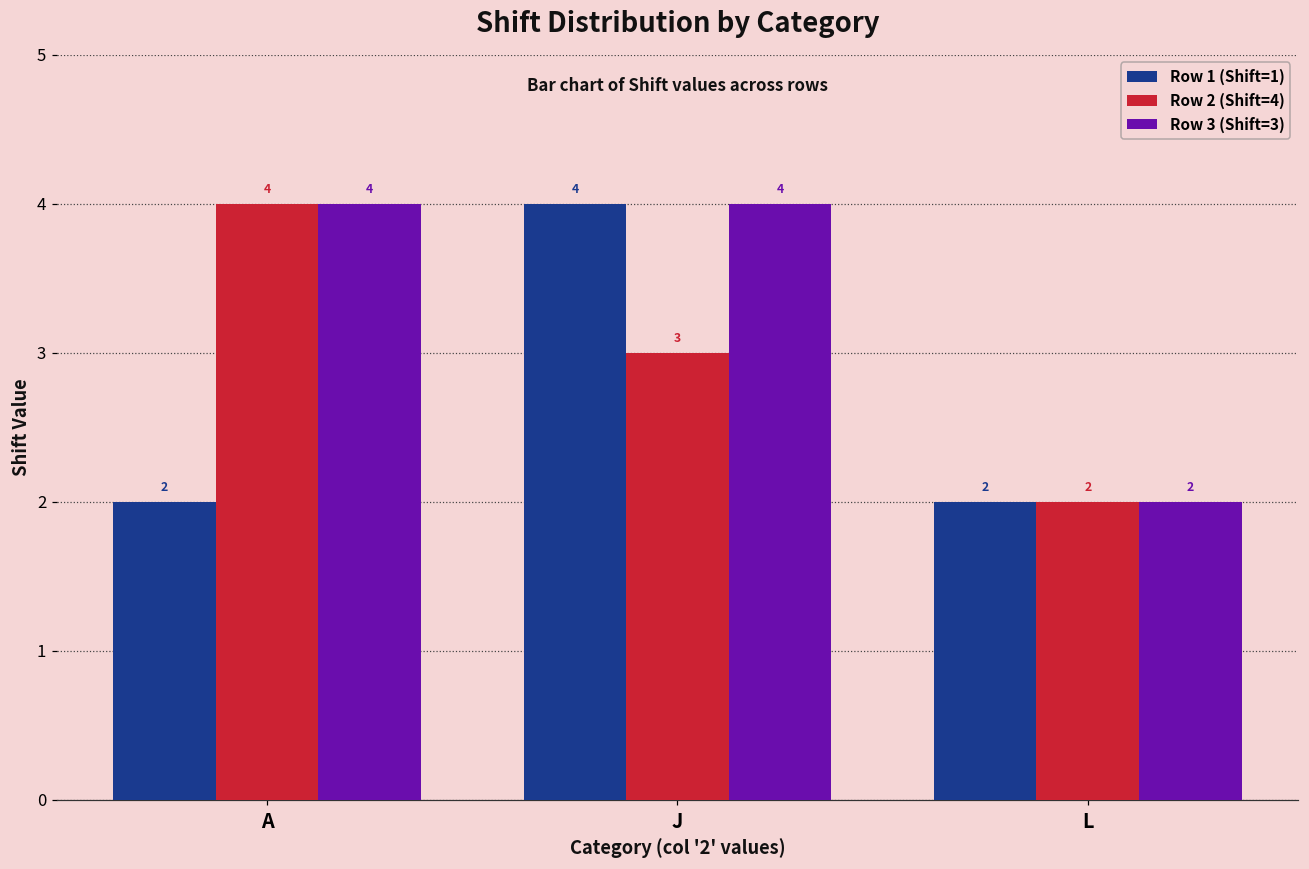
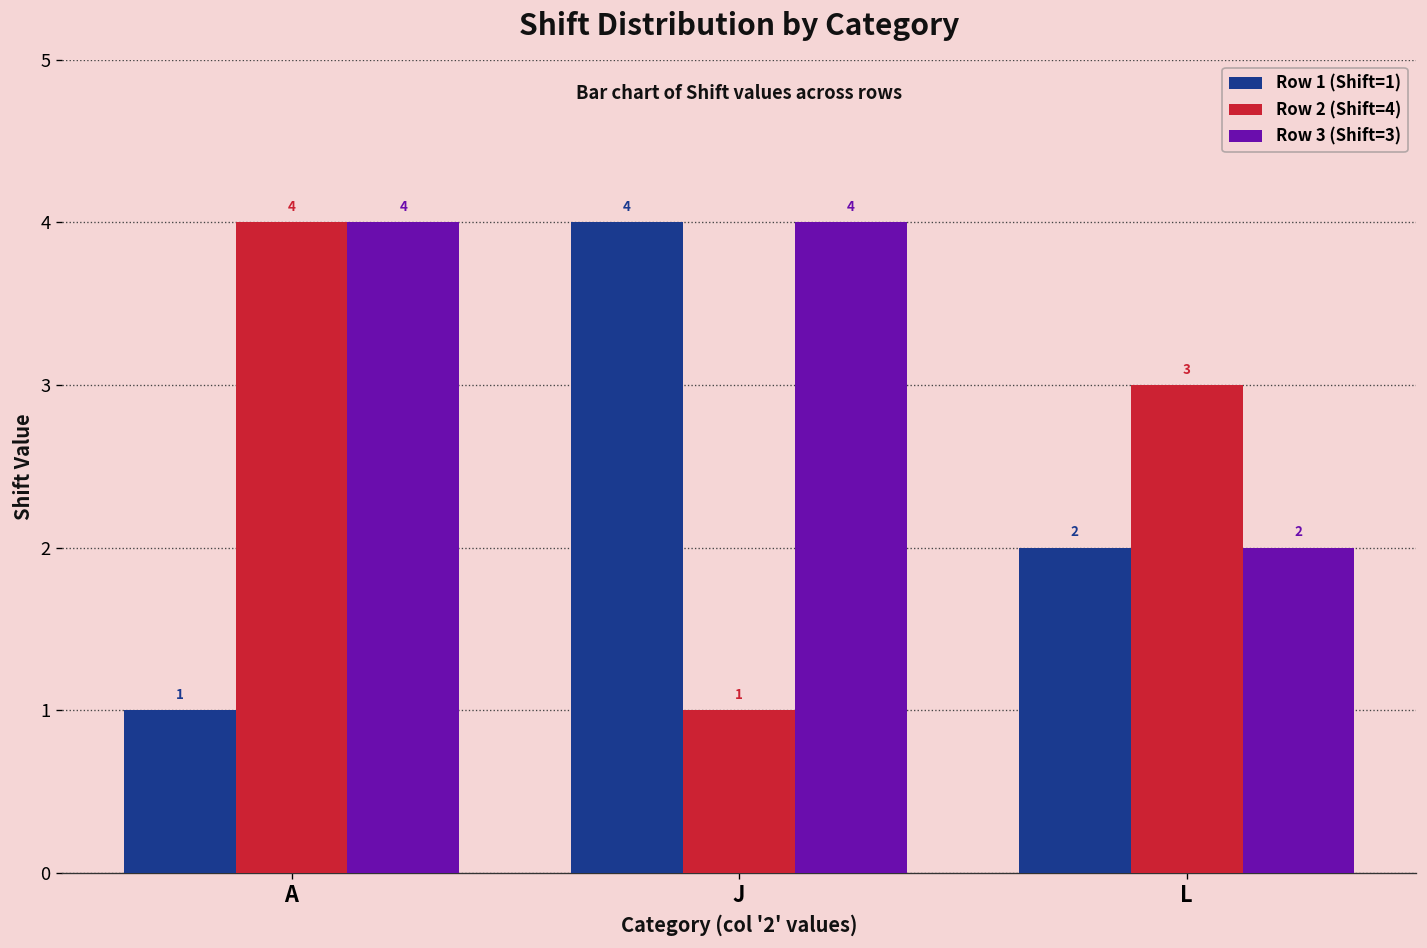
  {
    "Row 1 (Shift=1)": {
-     "A": 2,
+     "A": 1,
      "J": 4,
      "L": 2
    },
    "Row 2 (Shift=4)": {
      "A": 4,
-     "J": 3,
-     "L": 2
+     "J": 1,
+     "L": 3
    },
    "Row 3 (Shift=3)": {
      "A": 4,
      "J": 4,
      "L": 2
    }
  }
